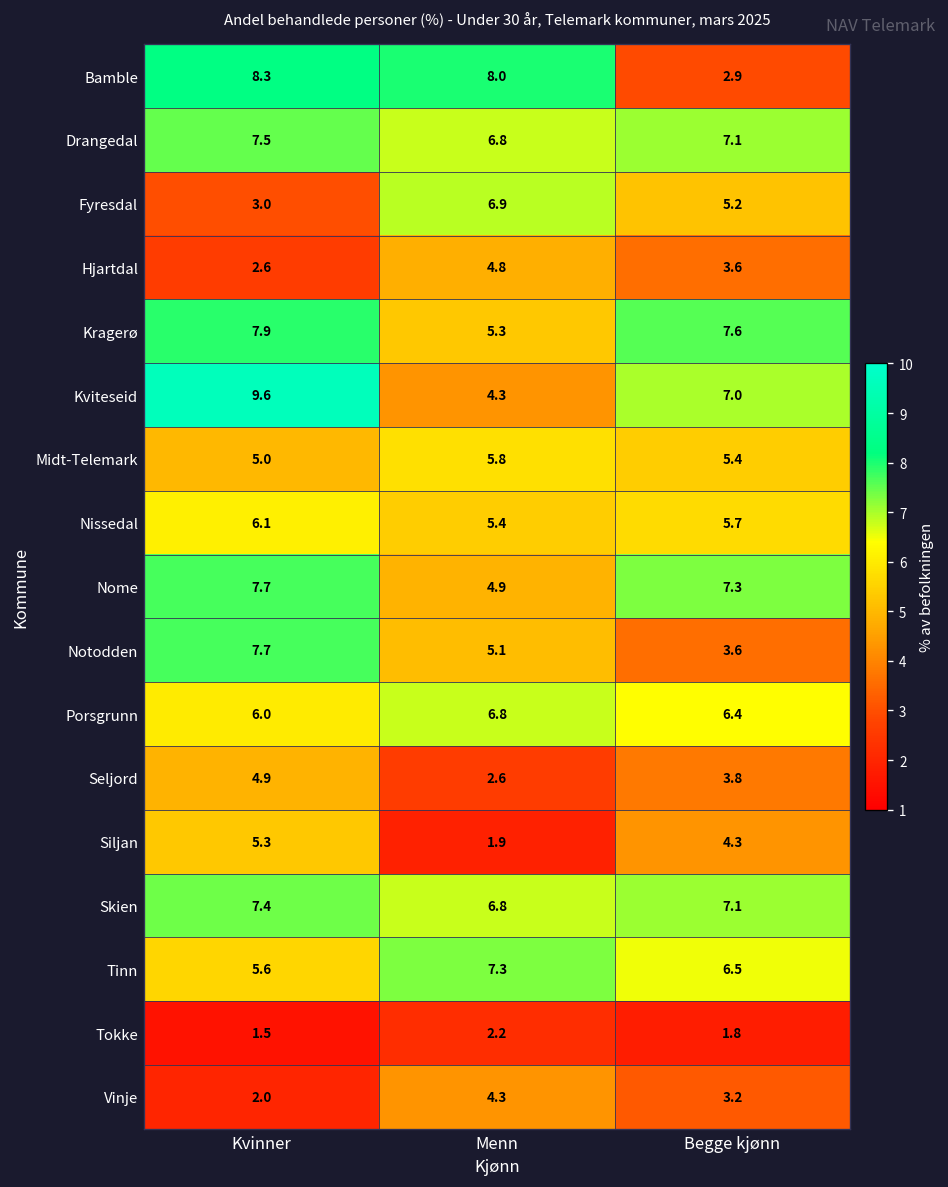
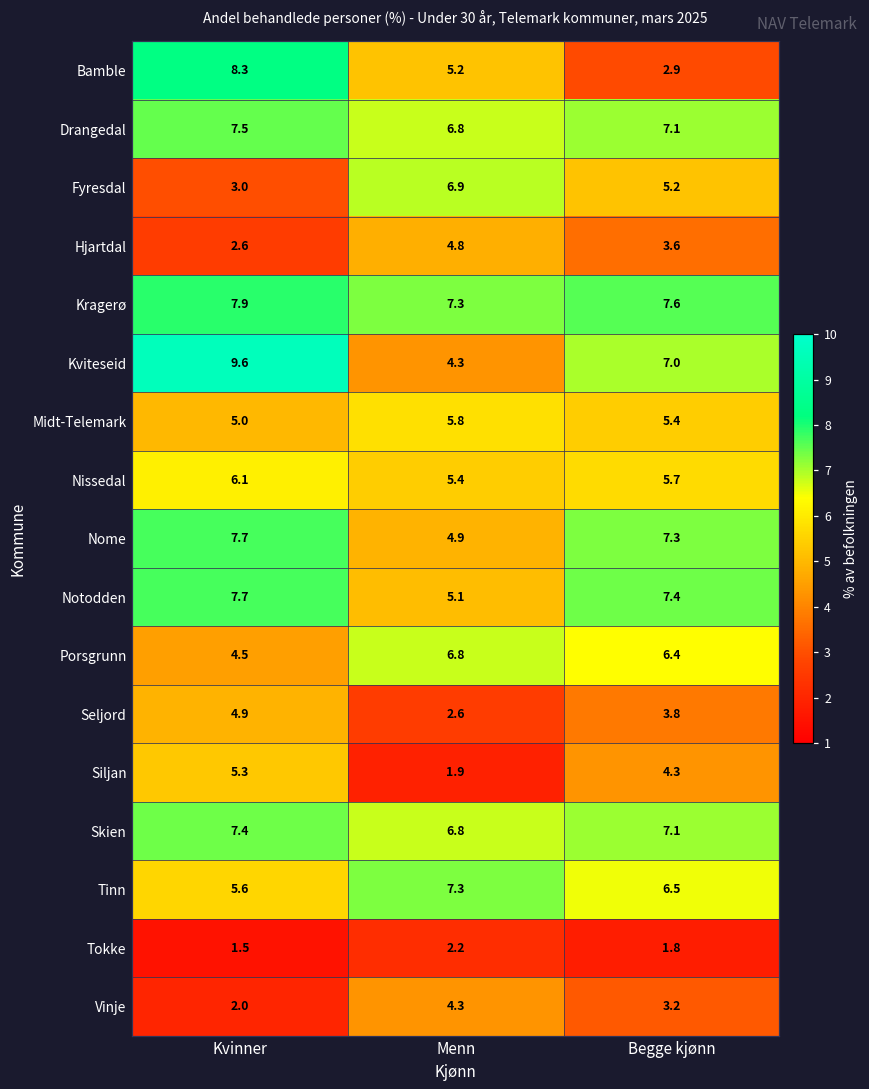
  {
    "Bamble": {
      "Kvinner": 8.3,
-     "Menn": 8.0,
+     "Menn": 5.2,
      "Begge kjønn": 2.9
    },
    "Drangedal": {
      "Kvinner": 7.5,
      "Menn": 6.8,
      "Begge kjønn": 7.1
    },
    "Fyresdal": {
      "Kvinner": 3.0,
      "Menn": 6.9,
      "Begge kjønn": 5.2
    },
    "Hjartdal": {
      "Kvinner": 2.6,
      "Menn": 4.8,
      "Begge kjønn": 3.6
    },
    "Kragerø": {
      "Kvinner": 7.9,
-     "Menn": 5.3,
+     "Menn": 7.3,
      "Begge kjønn": 7.6
    },
    "Kviteseid": {
      "Kvinner": 9.6,
      "Menn": 4.3,
      "Begge kjønn": 7.0
    },
    "Midt-Telemark": {
      "Kvinner": 5.0,
      "Menn": 5.8,
      "Begge kjønn": 5.4
    },
    "Nissedal": {
      "Kvinner": 6.1,
      "Menn": 5.4,
      "Begge kjønn": 5.7
    },
    "Nome": {
      "Kvinner": 7.7,
      "Menn": 4.9,
      "Begge kjønn": 7.3
    },
    "Notodden": {
      "Kvinner": 7.7,
      "Menn": 5.1,
-     "Begge kjønn": 3.6
+     "Begge kjønn": 7.4
    },
    "Porsgrunn": {
-     "Kvinner": 6.0,
+     "Kvinner": 4.5,
      "Menn": 6.8,
      "Begge kjønn": 6.4
    },
    "Seljord": {
      "Kvinner": 4.9,
      "Menn": 2.6,
      "Begge kjønn": 3.8
    },
    "Siljan": {
      "Kvinner": 5.3,
      "Menn": 1.9,
      "Begge kjønn": 4.3
    },
    "Skien": {
      "Kvinner": 7.4,
      "Menn": 6.8,
      "Begge kjønn": 7.1
    },
    "Tinn": {
      "Kvinner": 5.6,
      "Menn": 7.3,
      "Begge kjønn": 6.5
    },
    "Tokke": {
      "Kvinner": 1.5,
      "Menn": 2.2,
      "Begge kjønn": 1.8
    },
    "Vinje": {
      "Kvinner": 2.0,
      "Menn": 4.3,
      "Begge kjønn": 3.2
    }
  }
